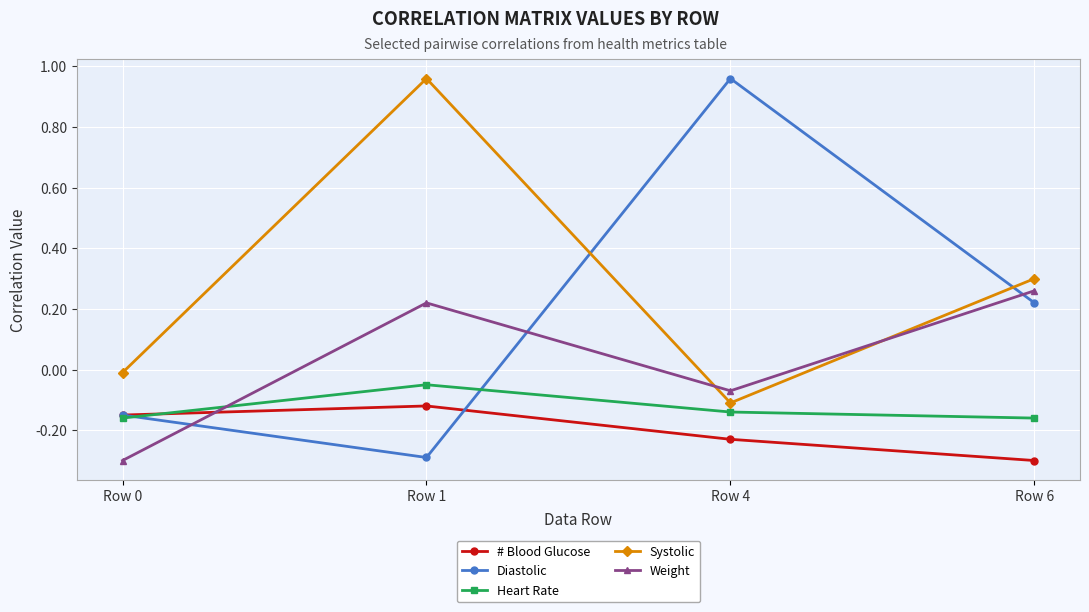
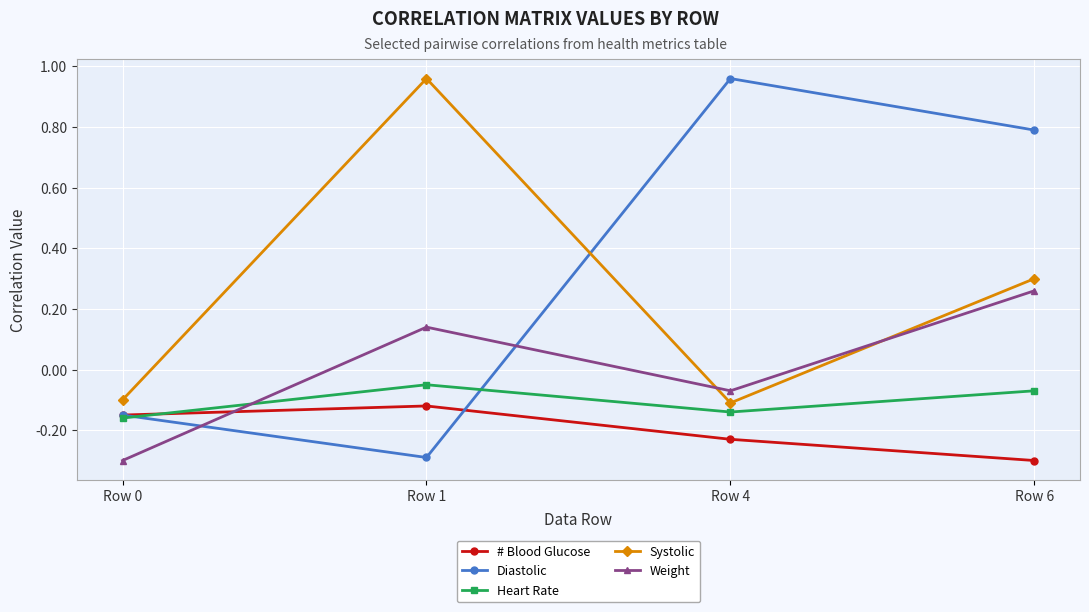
  {
    "# Blood Glucose": {
      "Row 1": -0.12,
      "Row 4": -0.23,
      "Row 6": -0.30
    },
    "Diastolic": {
      "Row 1": -0.29,
      "Row 4": 0.96,
-     "Row 6": 0.22
+     "Row 6": 0.79
    },
    "Heart Rate": {
      "Row 0": -0.16,
      "Row 1": -0.05,
      "Row 4": -0.14,
-     "Row 6": -0.16
+     "Row 6": -0.07
    },
    "Systolic": {
-     "Row 0": -0.01,
+     "Row 0": -0.10,
      "Row 1": 0.96,
      "Row 4": -0.11,
      "Row 6": 0.30
    },
    "Weight": {
      "Row 0": -0.30,
-     "Row 1": 0.22,
+     "Row 1": 0.14,
      "Row 4": -0.07,
      "Row 6": 0.26
    }
  }
